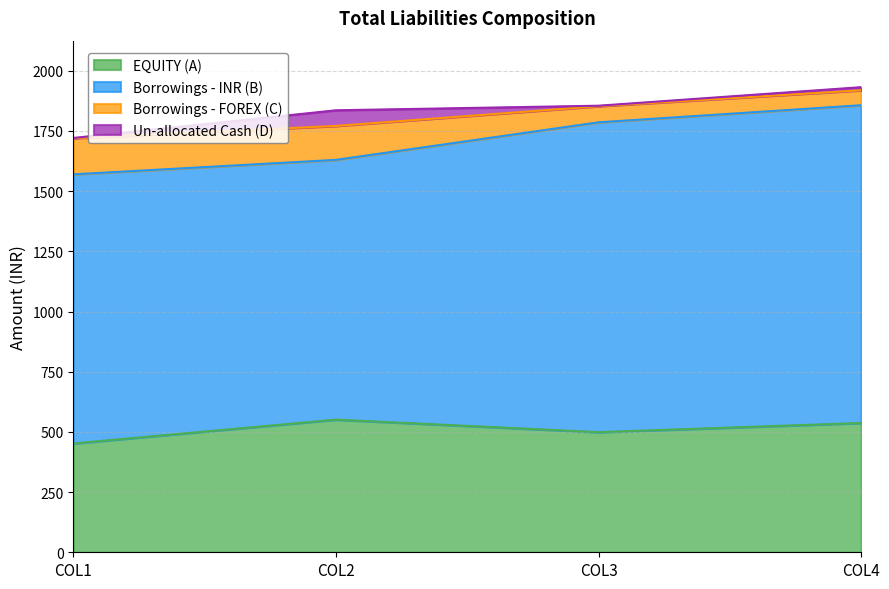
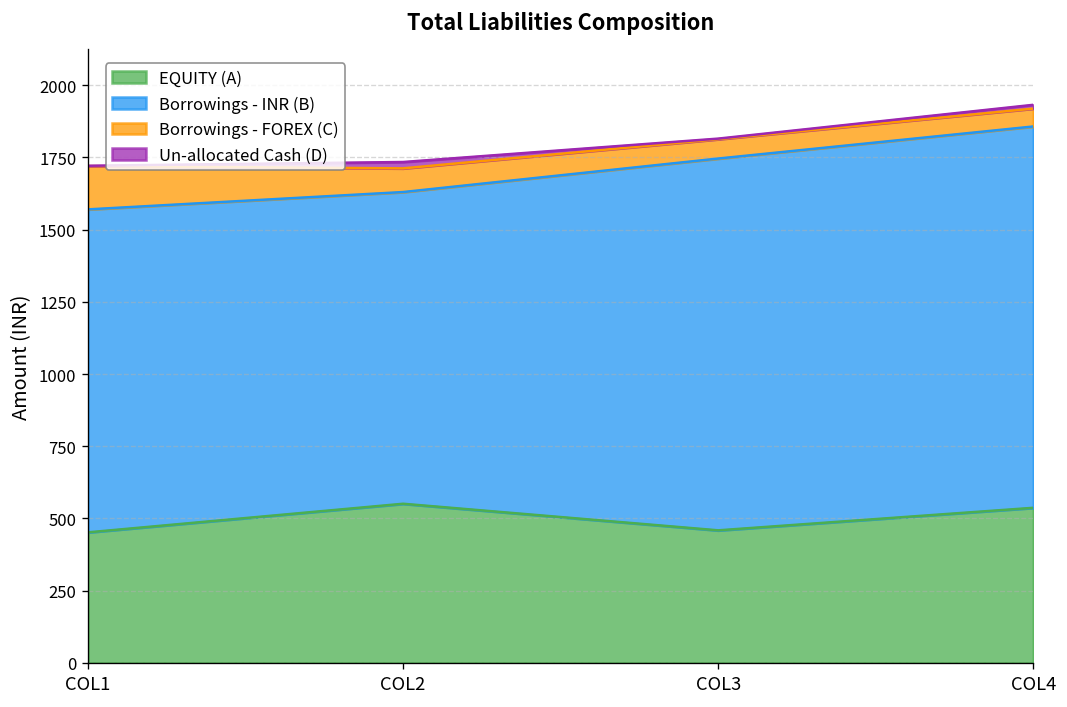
  {
    "EQUITY (A)": {
      "COL1": 450,
      "COL2": 550,
-     "COL3": 500,
+     "COL3": 460,
      "COL4": 540
    },
    "Borrowings - INR (B)": {
      "COL1": 1120,
      "COL2": 1080,
      "COL3": 1290,
      "COL4": 1320
    },
    "Borrowings - FOREX (C)": {
-     "COL2": 140,
+     "COL2": 80,
      "COL4": 60
    },
    "Un-allocated Cash (D)": {
-     "COL2": 70,
+     "COL2": 20,
      "COL4": 10
    }
  }
